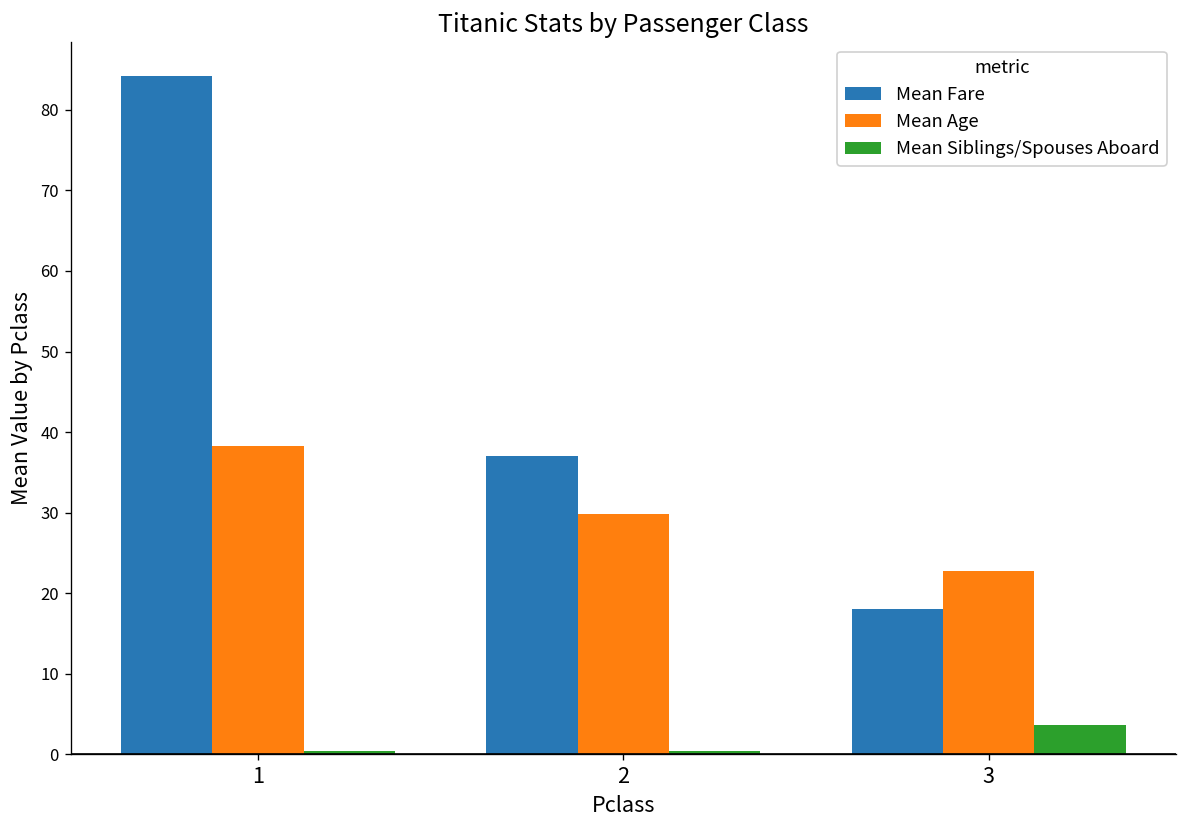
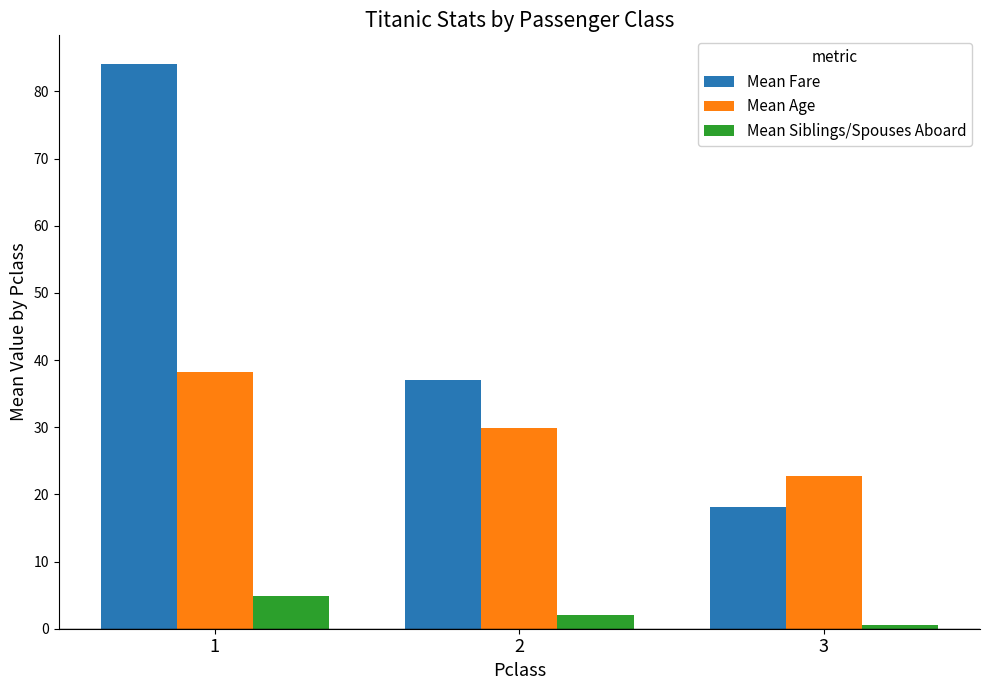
  {
    "Mean Fare": {
      "1": 84,
      "2": 37,
      "3": 18
    },
    "Mean Age": {
      "1": 38,
      "2": 30,
      "3": 23
    },
    "Mean Siblings/Spouses Aboard": {
-     "1": 0,
-     "2": 0,
-     "3": 4
+     "1": 5,
+     "2": 2,
+     "3": 1
    }
  }
